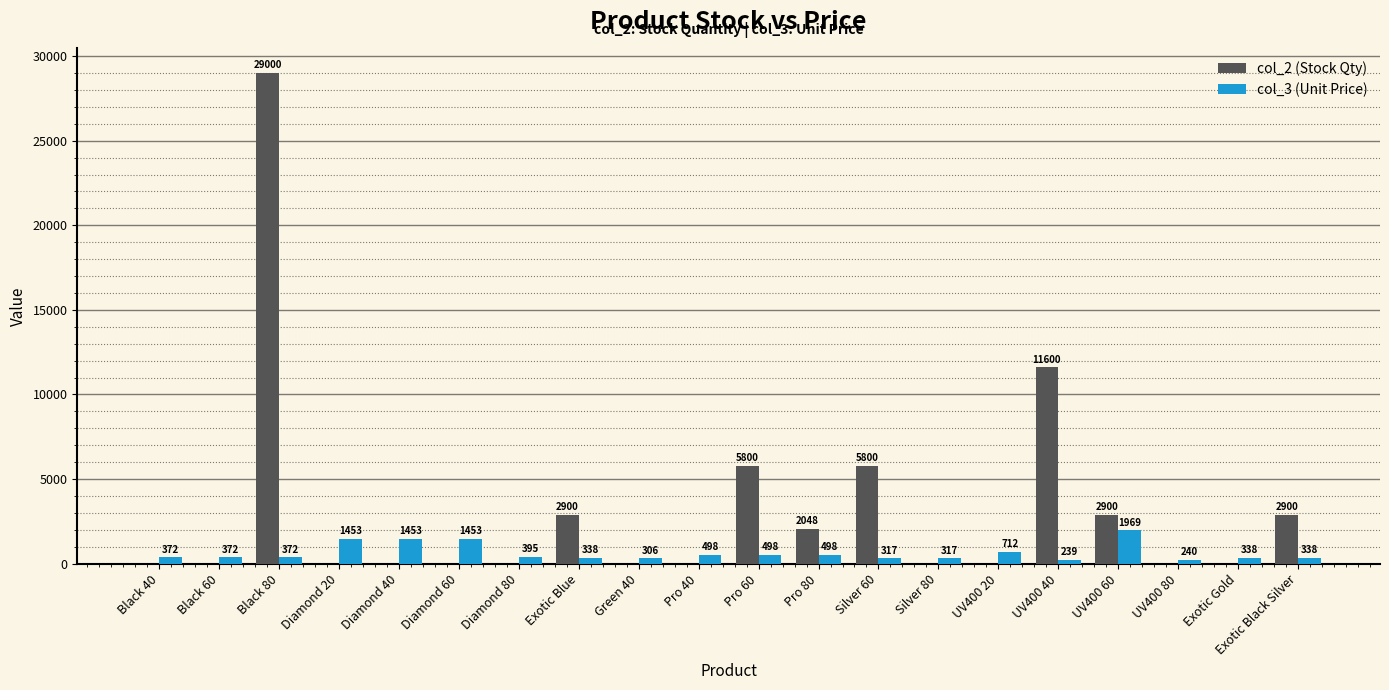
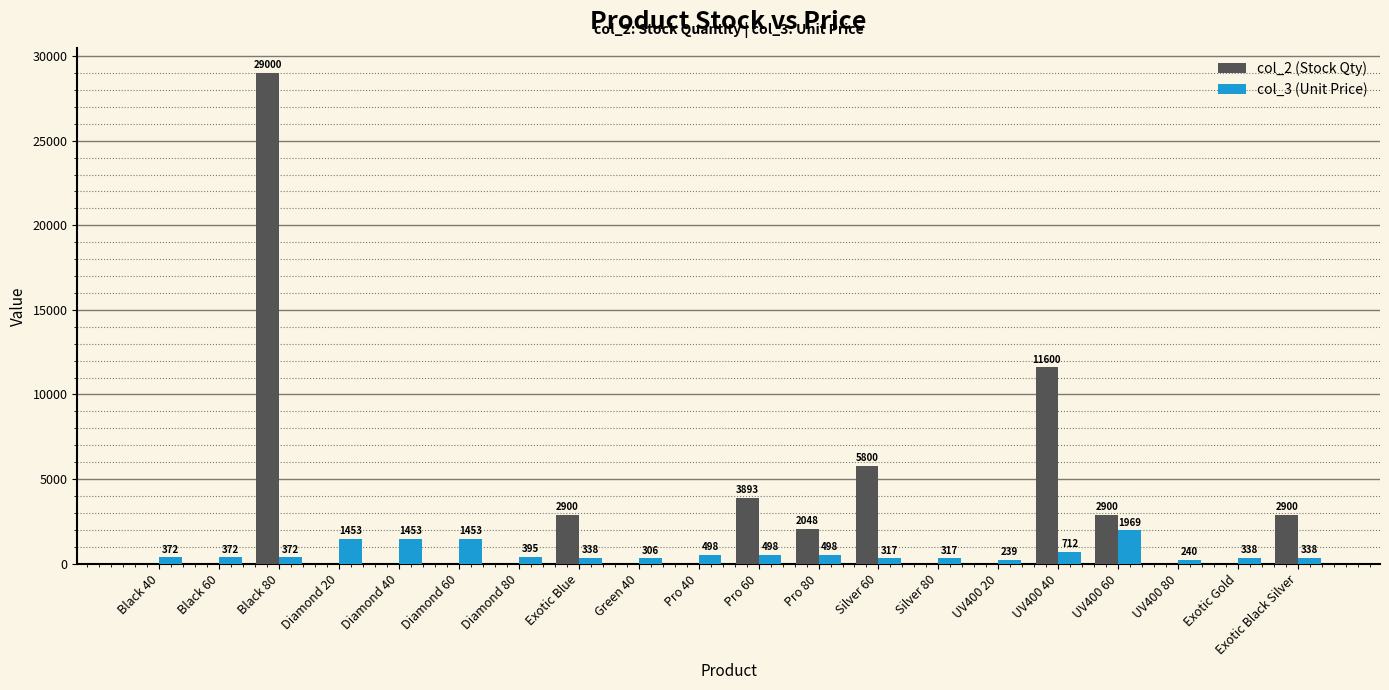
  {
    "col_2 (Stock Qty)": {
      "Black 80": 29000,
      "Exotic Blue": 2900,
-     "Pro 60": 5800,
+     "Pro 60": 3893,
      "Pro 80": 2048,
      "Silver 60": 5800,
      "UV400 40": 11600,
      "UV400 60": 2900,
      "Exotic Black Silver": 2900
    },
    "col_3 (Unit Price)": {
      "Black 40": 372,
      "Black 60": 372,
      "Black 80": 372,
      "Diamond 20": 1453,
      "Diamond 40": 1453,
      "Diamond 60": 1453,
      "Diamond 80": 395,
      "Exotic Blue": 338,
      "Green 40": 306,
      "Pro 40": 498,
      "Pro 60": 498,
      "Pro 80": 498,
      "Silver 60": 317,
      "Silver 80": 317,
-     "UV400 20": 712,
-     "UV400 40": 239,
+     "UV400 20": 239,
+     "UV400 40": 712,
      "UV400 60": 1969,
      "UV400 80": 240,
      "Exotic Gold": 338,
      "Exotic Black Silver": 338
    }
  }
